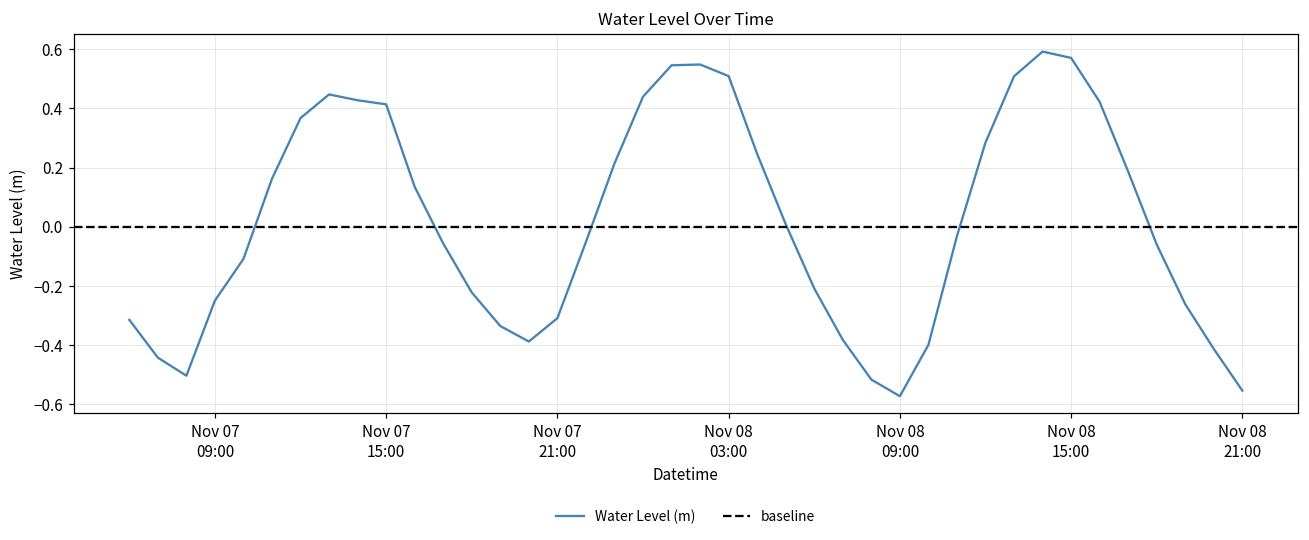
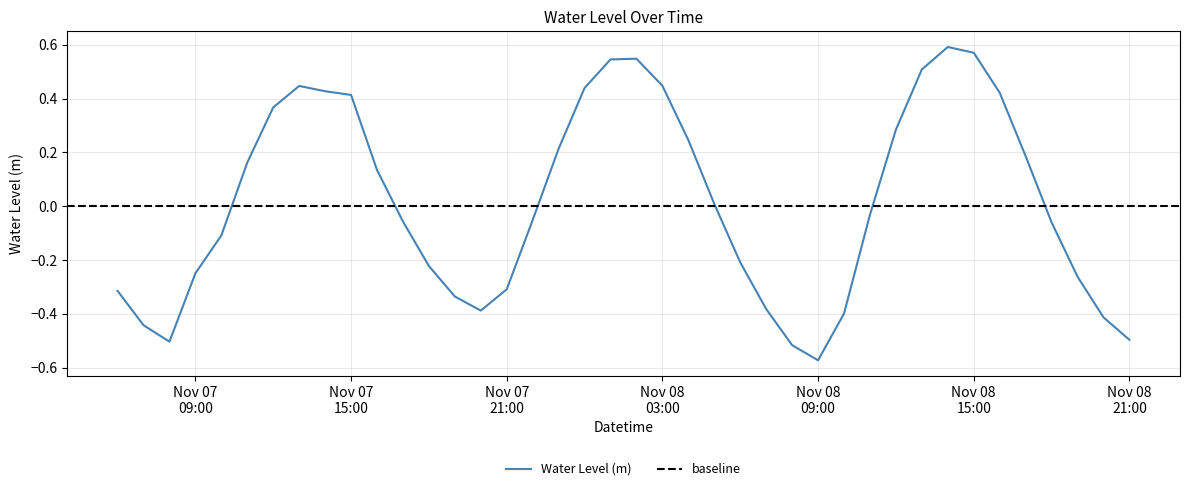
  {
    "Nov 07 09:00": -0.25,
    "Nov 07 15:00": 0.41,
    "Nov 07 21:00": -0.31,
-   "Nov 08 03:00": 0.51,
+   "Nov 08 03:00": 0.45,
    "Nov 08 09:00": -0.57,
    "Nov 08 15:00": 0.57,
-   "Nov 08 21:00": -0.55
+   "Nov 08 21:00": -0.50
  }
